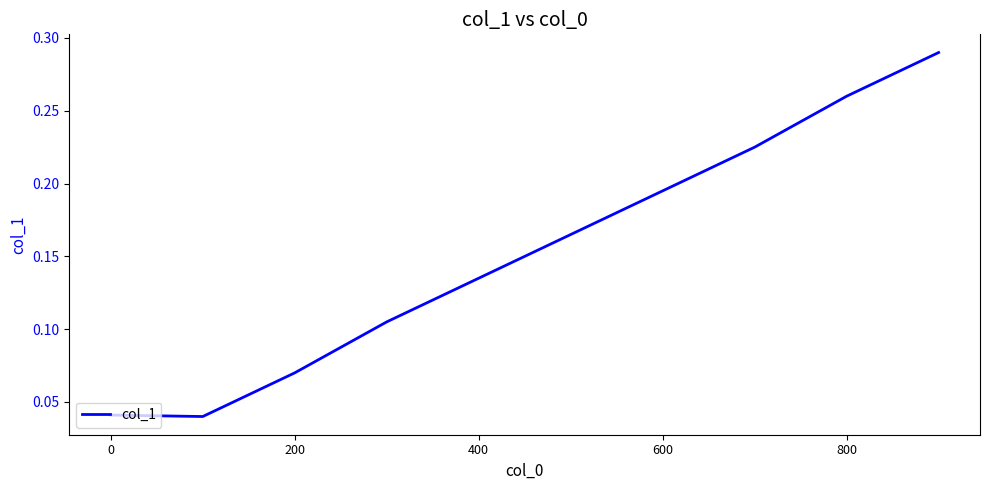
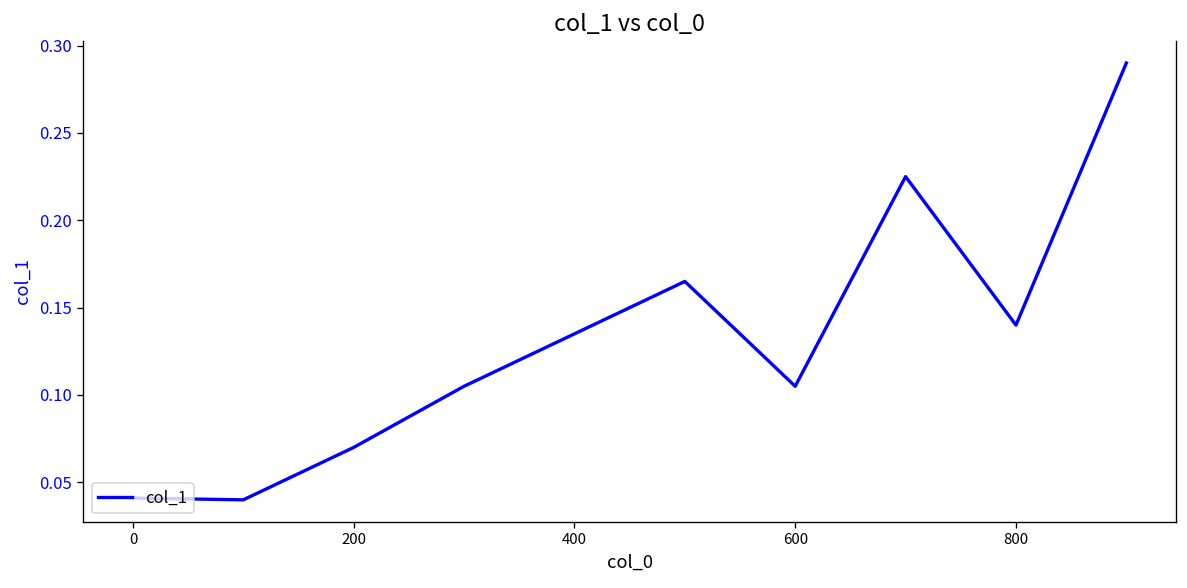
  {
    "200": 0.070,
    "400": 0.135,
-   "600": 0.195,
-   "800": 0.26
+   "600": 0.105,
+   "800": 0.14
  }
